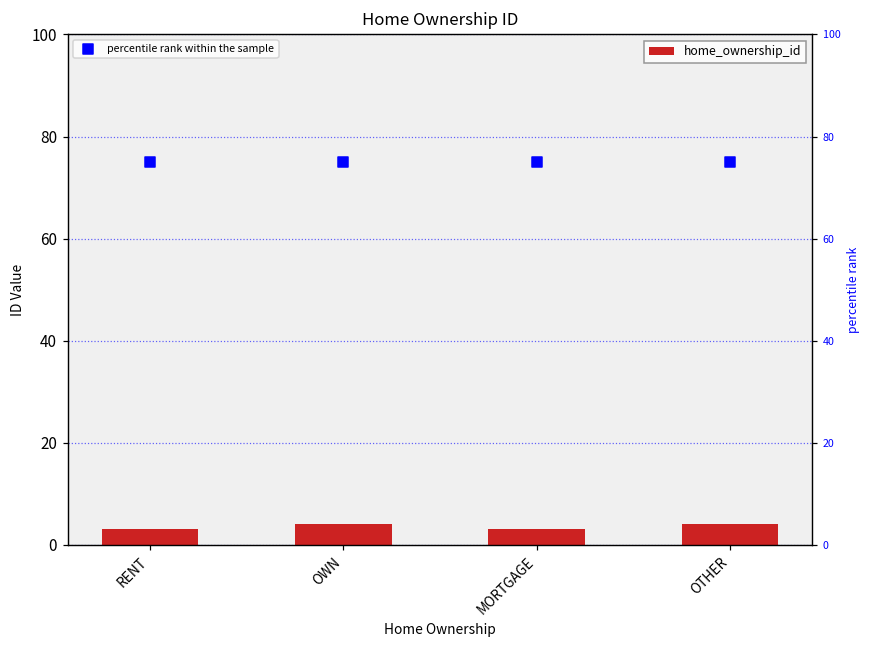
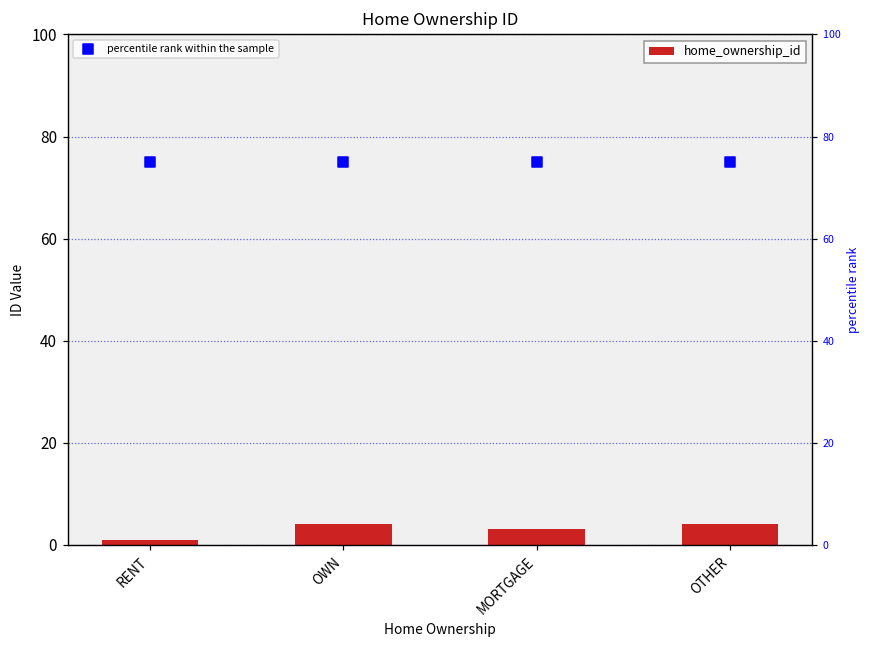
  {
    "home_ownership_id": {
-     "RENT": 3,
+     "RENT": 1,
      "OWN": 4,
      "MORTGAGE": 3,
      "OTHER": 4
    }
  }
